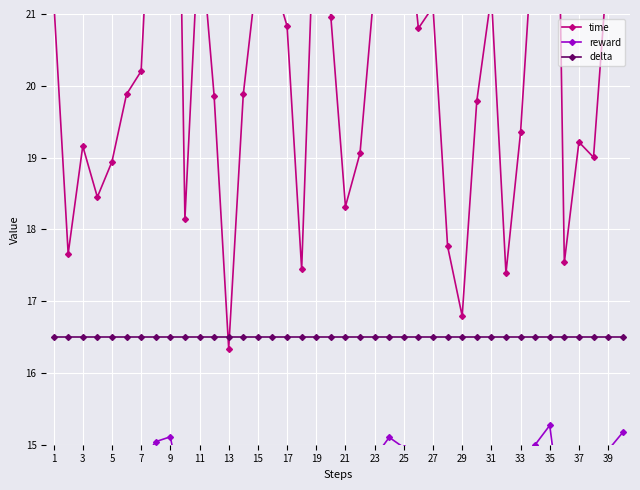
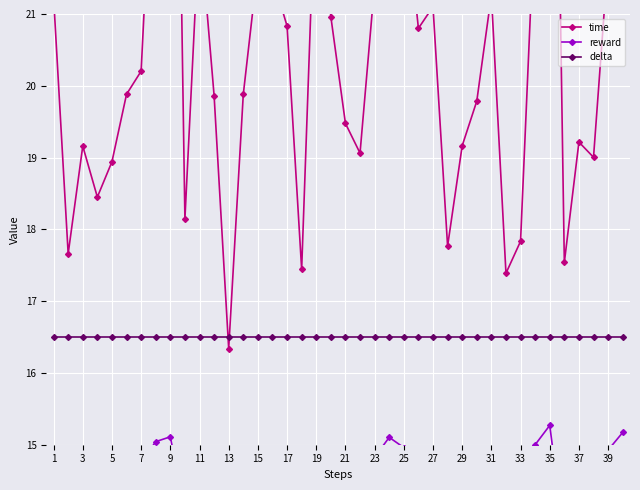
  {
    "time": {
      "3": 19.2,
      "5": 18.9,
      "7": 20.2,
      "13": 16.3,
      "17": 20.8,
-     "21": 18.3,
-     "29": 16.8,
-     "33": 19.4,
+     "21": 19.5,
+     "29": 19.2,
+     "33": 17.8,
      "37": 19.2
    },
    "reward": {
      "9": 15.1,
      "35": 15.3
    },
    "delta": {
      "1": 16.5,
      "3": 16.5,
      "5": 16.5,
      "7": 16.5,
      "9": 16.5,
      "11": 16.5,
      "13": 16.5,
      "15": 16.5,
      "17": 16.5,
      "19": 16.5,
      "21": 16.5,
      "23": 16.5,
      "25": 16.5,
      "27": 16.5,
      "29": 16.5,
      "31": 16.5,
      "33": 16.5,
      "35": 16.5,
      "37": 16.5,
      "39": 16.5
    }
  }
